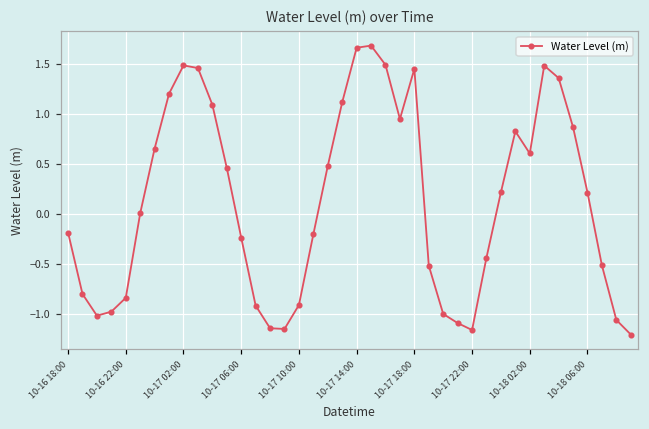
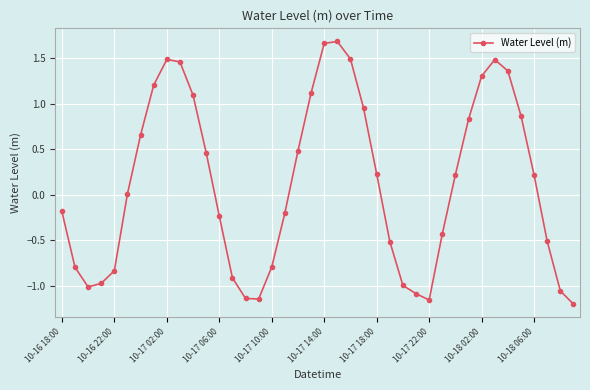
  {
    "10-16 18:00": -0.2,
    "10-16 22:00": -0.8,
    "10-17 02:00": 1.5,
    "10-17 06:00": -0.2,
-   "10-17 10:00": -0.9,
+   "10-17 10:00": -0.8,
    "10-17 14:00": 1.7,
-   "10-17 18:00": 1.5,
+   "10-17 18:00": 0.2,
    "10-17 22:00": -1.2,
-   "10-18 02:00": 0.6,
+   "10-18 02:00": 1.3,
    "10-18 06:00": 0.2
  }
